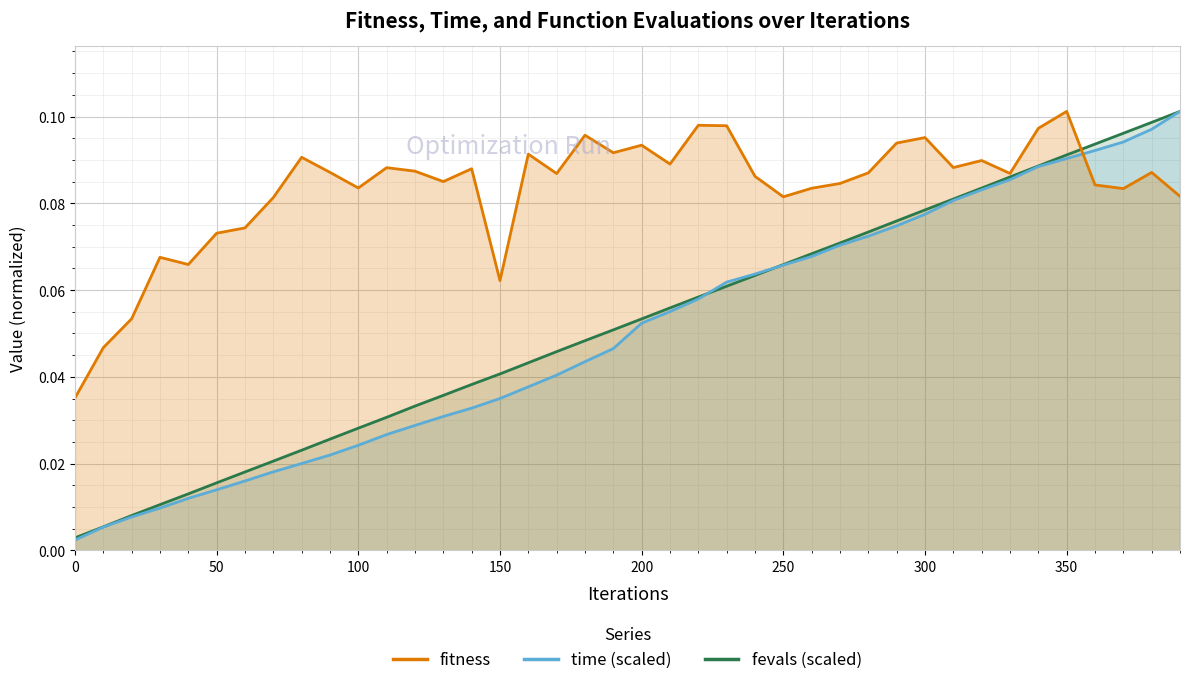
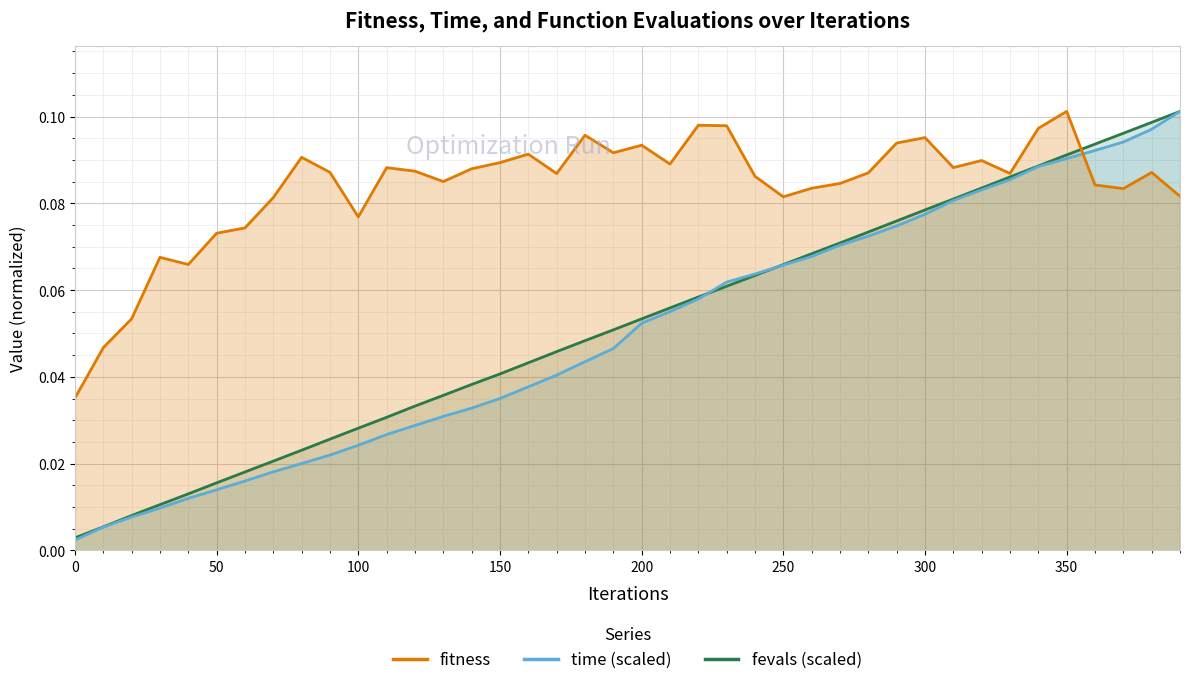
  {
    "fitness": {
      "0": 0.035,
      "50": 0.073,
-     "100": 0.084,
-     "150": 0.062,
+     "100": 0.077,
+     "150": 0.089,
      "200": 0.093,
      "250": 0.082,
      "300": 0.095,
      "350": 0.101
    }
  }
